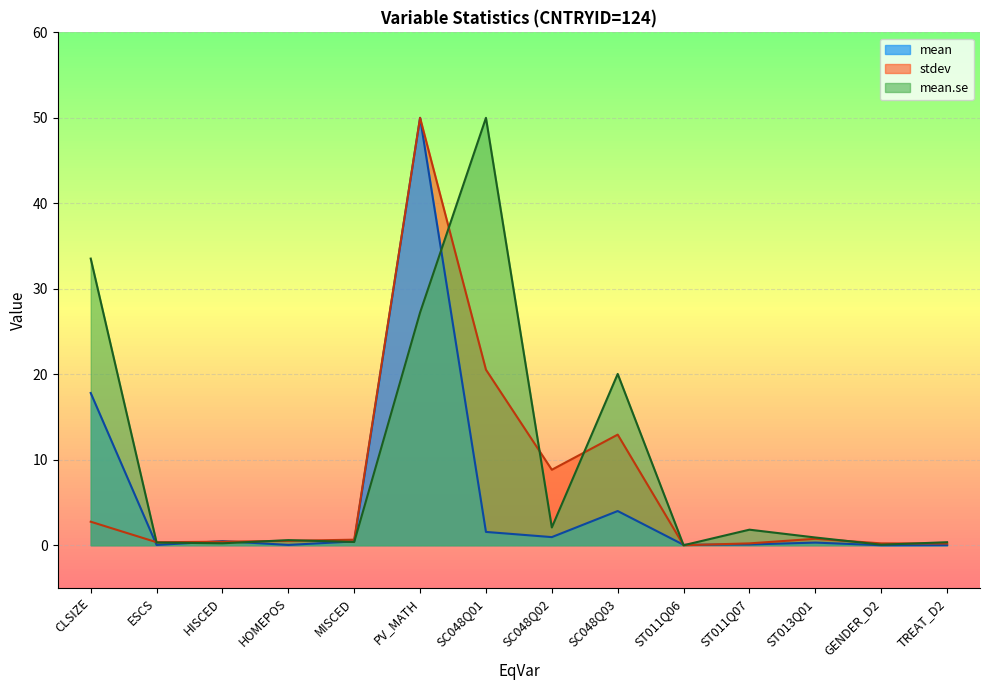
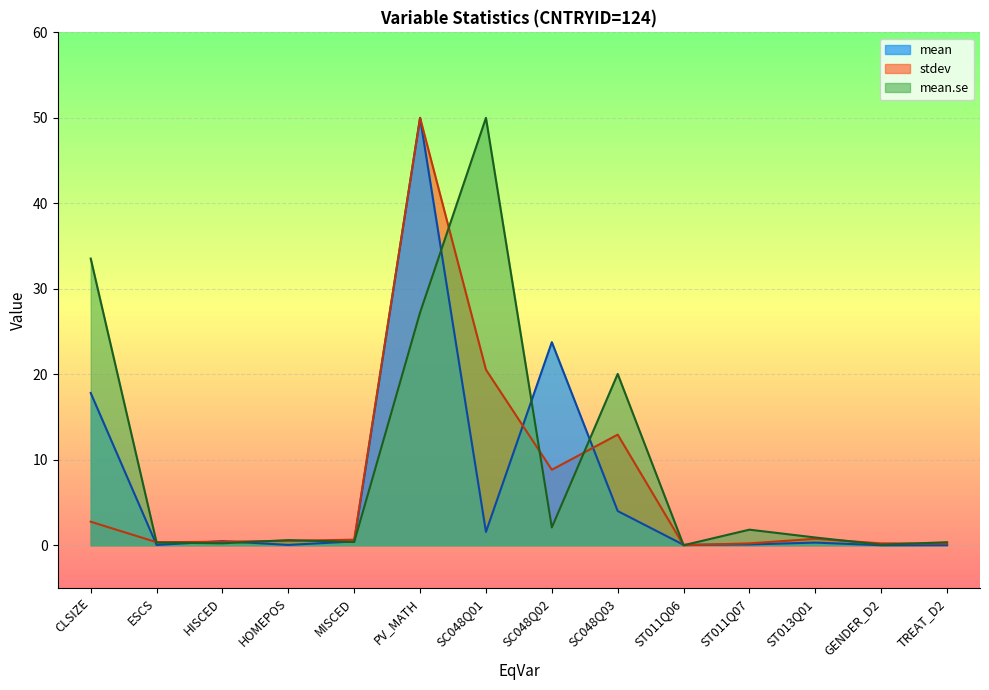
  {
    "mean": {
      "CLSIZE": 18,
      "HOMEPOS": 0,
      "SC048Q01": 2,
-     "SC048Q02": 1,
+     "SC048Q02": 24,
      "SC048Q03": 4,
      "ST013Q01": 0
    },
    "mean.se": {
      "CLSIZE": 34,
      "PV_MATH": 27,
      "SC048Q01": 50,
      "SC048Q02": 2,
      "SC048Q03": 20,
      "ST011Q07": 2
    }
  }
